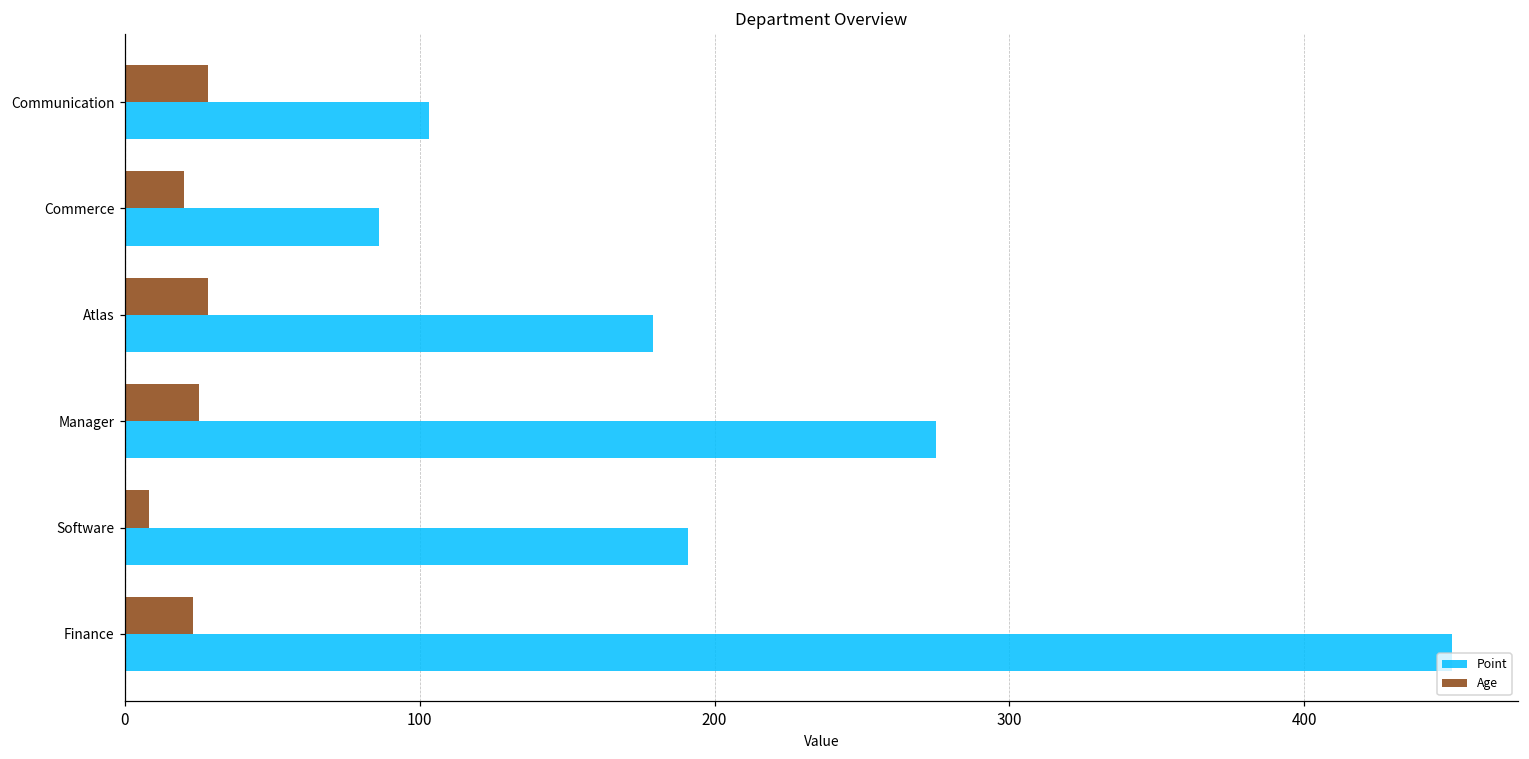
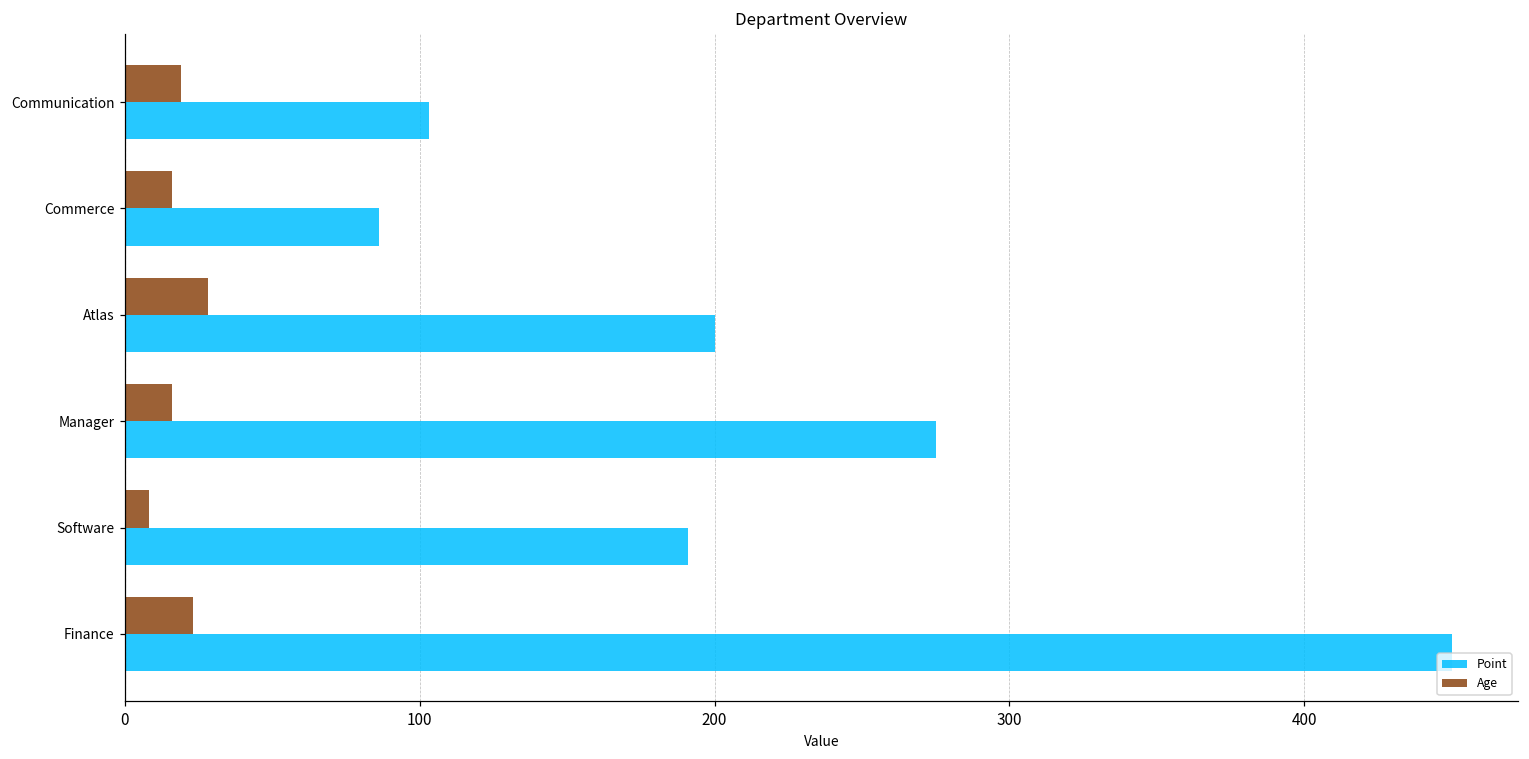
  {
    "Point": {
      "Communication": 103,
      "Commerce": 86,
-     "Atlas": 179,
+     "Atlas": 200,
      "Manager": 275,
      "Software": 191,
      "Finance": 450
    },
    "Age": {
-     "Communication": 28,
-     "Commerce": 20,
+     "Communication": 19,
+     "Commerce": 16,
      "Atlas": 28,
-     "Manager": 25,
+     "Manager": 16,
      "Software": 8,
      "Finance": 23
    }
  }
